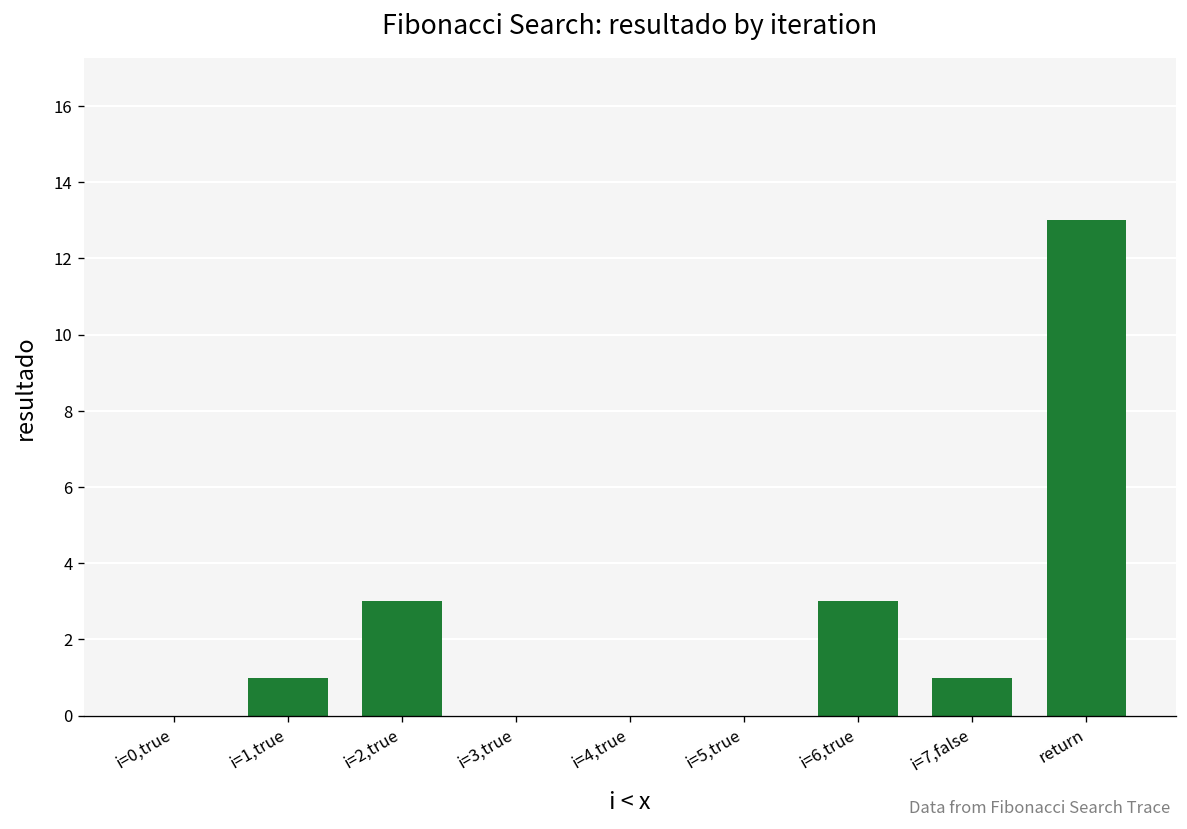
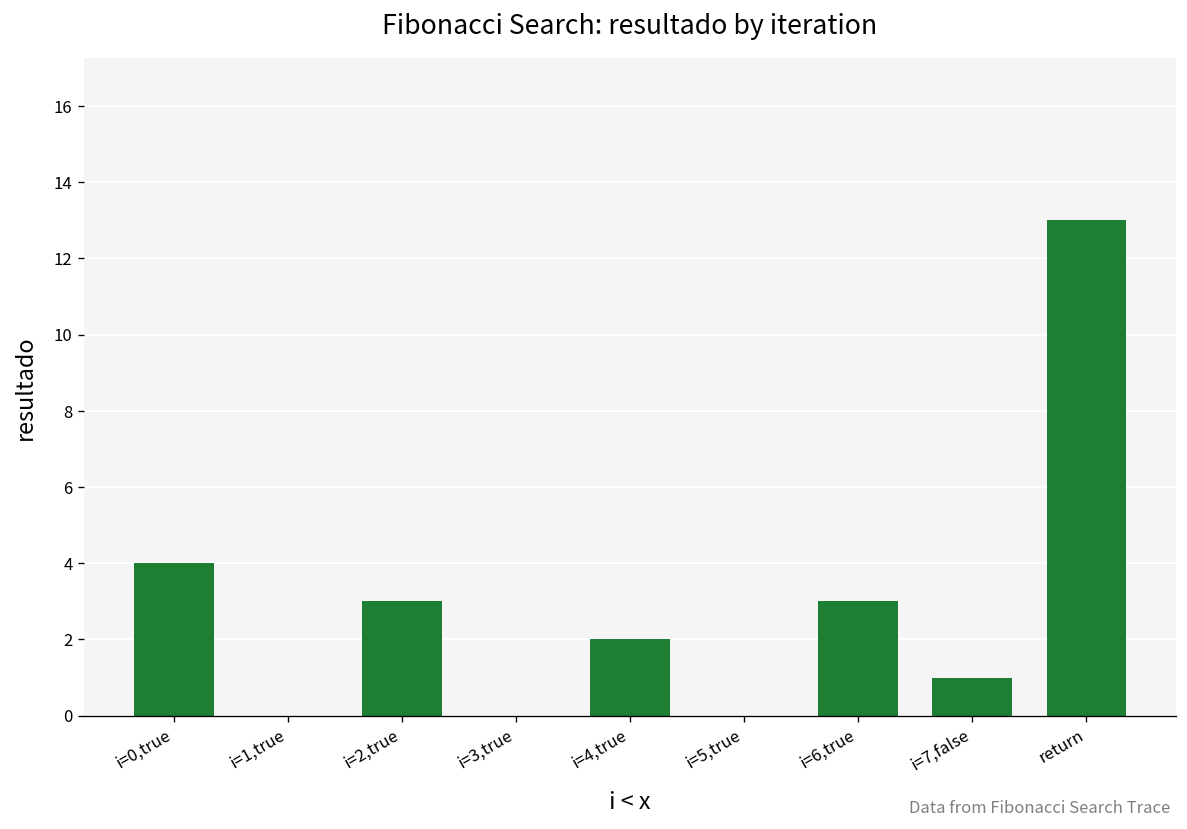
  {
-   "i=0,true": 0,
-   "i=1,true": 1,
+   "i=0,true": 4,
+   "i=1,true": 0,
    "i=2,true": 3,
    "i=3,true": 0,
-   "i=4,true": 0,
+   "i=4,true": 2,
    "i=5,true": 0,
    "i=6,true": 3,
    "i=7,false": 1,
    "return": 13
  }
